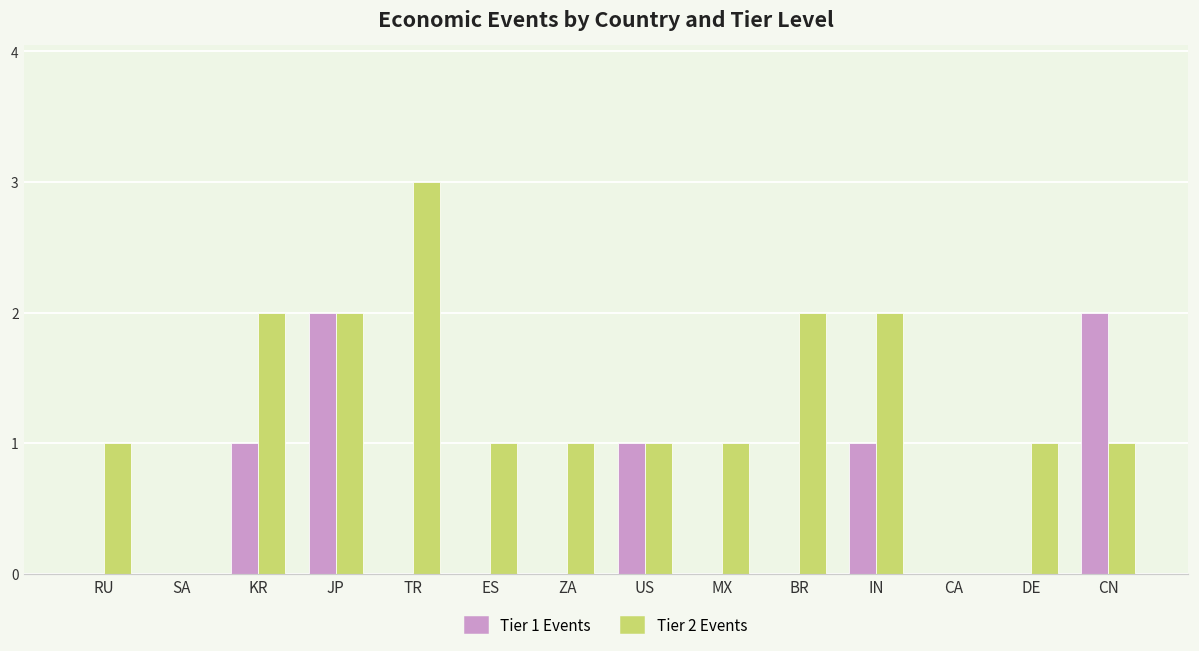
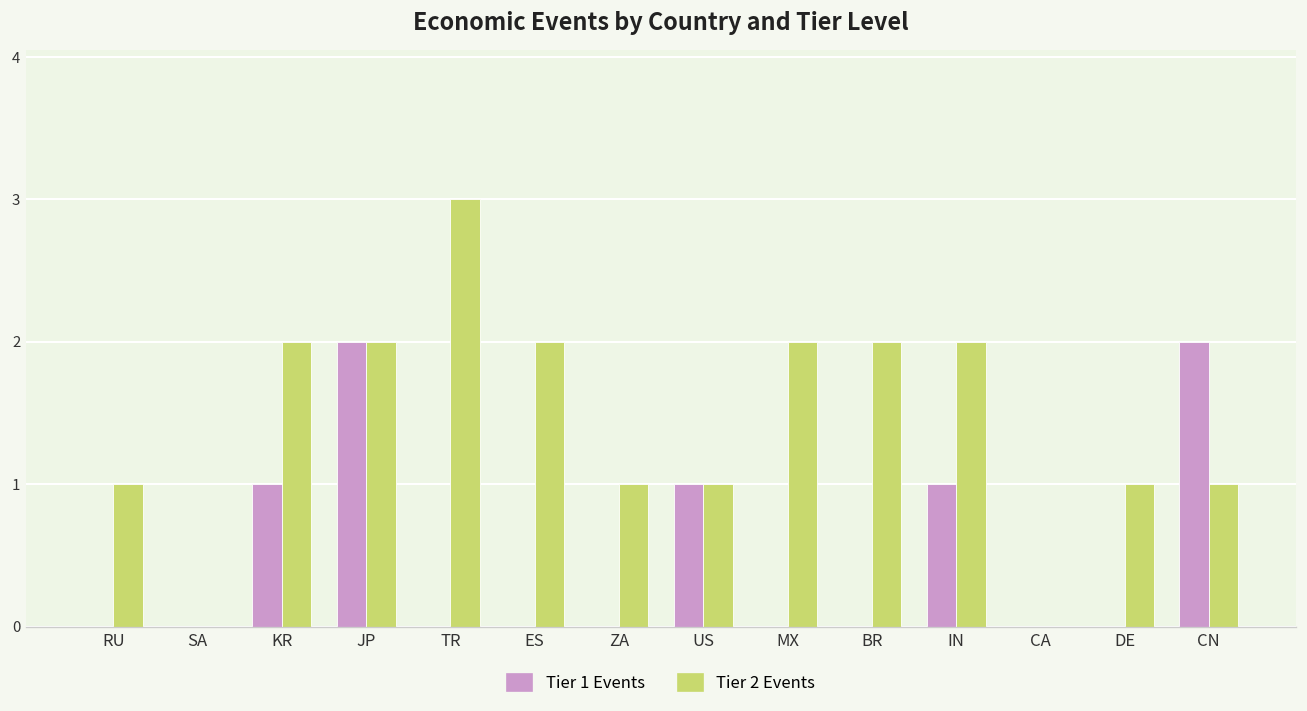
  {
    "Tier 1 Events": {
      "RU": 0,
      "SA": 0,
      "KR": 1,
      "JP": 2,
      "TR": 0,
      "ES": 0,
      "ZA": 0,
      "US": 1,
      "MX": 0,
      "BR": 0,
      "IN": 1,
      "CA": 0,
      "DE": 0,
      "CN": 2
    },
    "Tier 2 Events": {
      "RU": 1,
      "SA": 0,
      "KR": 2,
      "JP": 2,
      "TR": 3,
-     "ES": 1,
+     "ES": 2,
      "ZA": 1,
      "US": 1,
-     "MX": 1,
+     "MX": 2,
      "BR": 2,
      "IN": 2,
      "CA": 0,
      "DE": 1,
      "CN": 1
    }
  }
